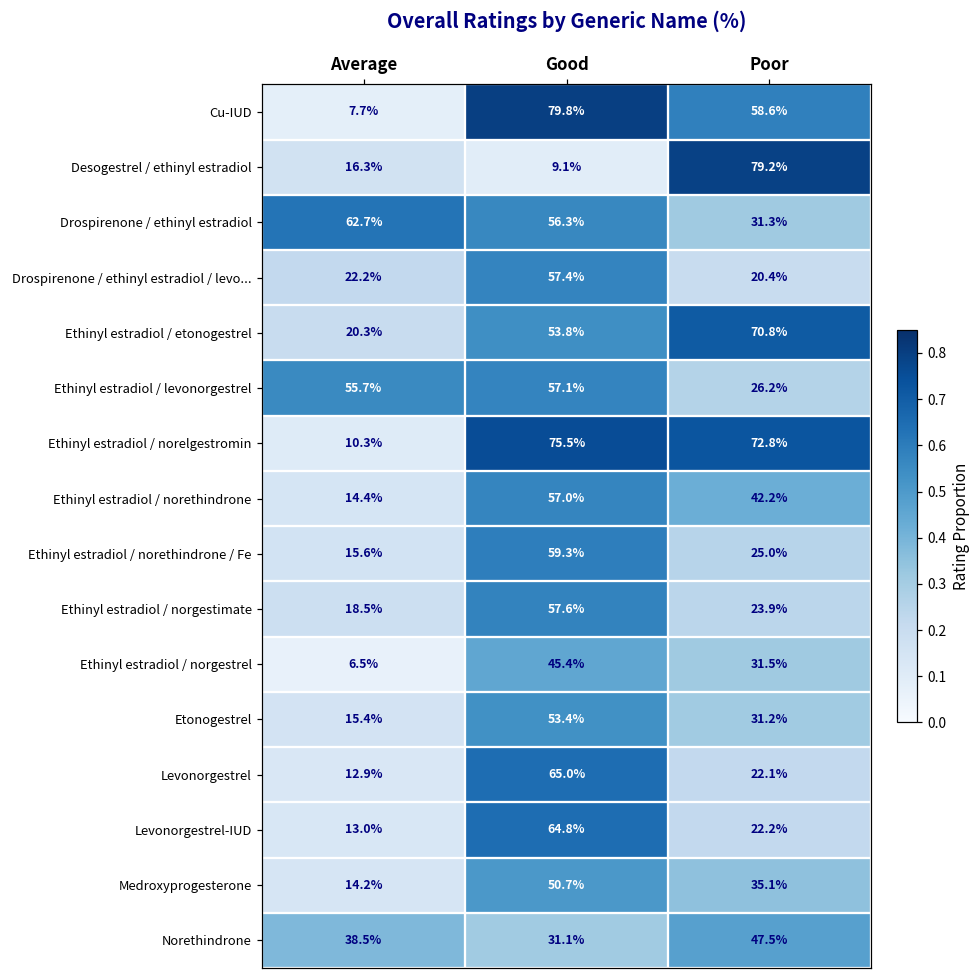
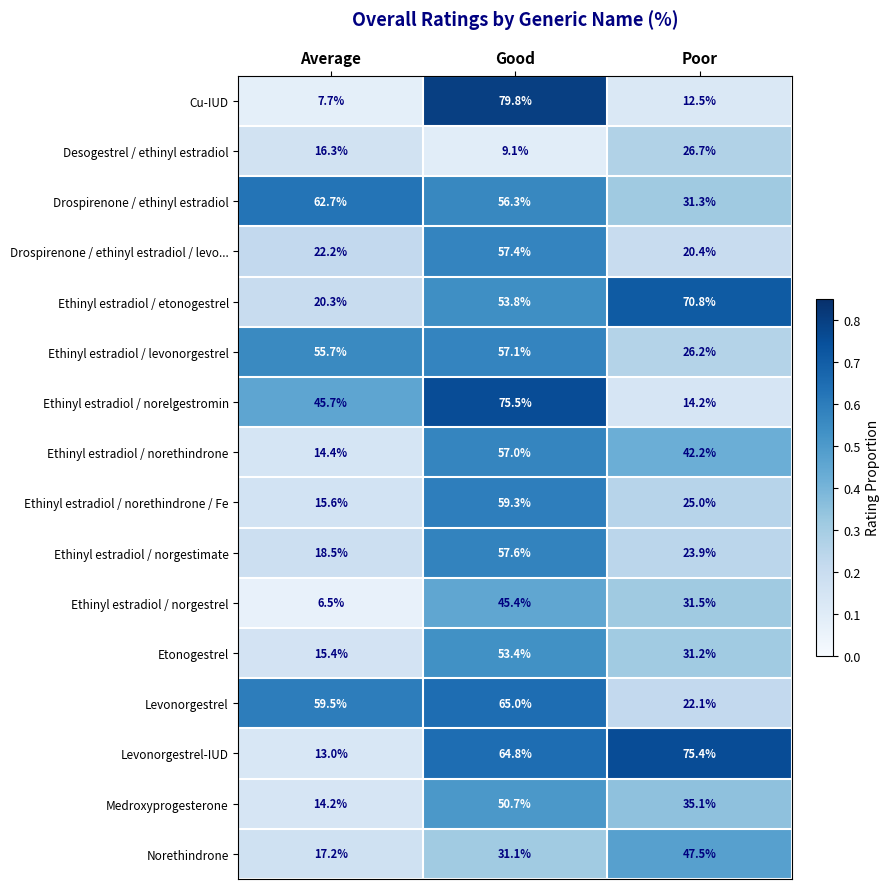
  {
    "Cu-IUD": {
      "Average": "7.7%",
      "Good": "79.8%",
-     "Poor": "58.6%"
+     "Poor": "12.5%"
    },
    "Desogestrel / ethinyl estradiol": {
      "Average": "16.3%",
      "Good": "9.1%",
-     "Poor": "79.2%"
+     "Poor": "26.7%"
    },
    "Drospirenone / ethinyl estradiol": {
      "Average": "62.7%",
      "Good": "56.3%",
      "Poor": "31.3%"
    },
    "Drospirenone / ethinyl estradiol / levo...": {
      "Average": "22.2%",
      "Good": "57.4%",
      "Poor": "20.4%"
    },
    "Ethinyl estradiol / etonogestrel": {
      "Average": "20.3%",
      "Good": "53.8%",
      "Poor": "70.8%"
    },
    "Ethinyl estradiol / levonorgestrel": {
      "Average": "55.7%",
      "Good": "57.1%",
      "Poor": "26.2%"
    },
    "Ethinyl estradiol / norelgestromin": {
-     "Average": "10.3%",
+     "Average": "45.7%",
      "Good": "75.5%",
-     "Poor": "72.8%"
+     "Poor": "14.2%"
    },
    "Ethinyl estradiol / norethindrone": {
      "Average": "14.4%",
      "Good": "57.0%",
      "Poor": "42.2%"
    },
    "Ethinyl estradiol / norethindrone / Fe": {
      "Average": "15.6%",
      "Good": "59.3%",
      "Poor": "25.0%"
    },
    "Ethinyl estradiol / norgestimate": {
      "Average": "18.5%",
      "Good": "57.6%",
      "Poor": "23.9%"
    },
    "Ethinyl estradiol / norgestrel": {
      "Average": "6.5%",
      "Good": "45.4%",
      "Poor": "31.5%"
    },
    "Etonogestrel": {
      "Average": "15.4%",
      "Good": "53.4%",
      "Poor": "31.2%"
    },
    "Levonorgestrel": {
-     "Average": "12.9%",
+     "Average": "59.5%",
      "Good": "65.0%",
      "Poor": "22.1%"
    },
    "Levonorgestrel-IUD": {
      "Average": "13.0%",
      "Good": "64.8%",
-     "Poor": "22.2%"
+     "Poor": "75.4%"
    },
    "Medroxyprogesterone": {
      "Average": "14.2%",
      "Good": "50.7%",
      "Poor": "35.1%"
    },
    "Norethindrone": {
-     "Average": "38.5%",
+     "Average": "17.2%",
      "Good": "31.1%",
      "Poor": "47.5%"
    }
  }
